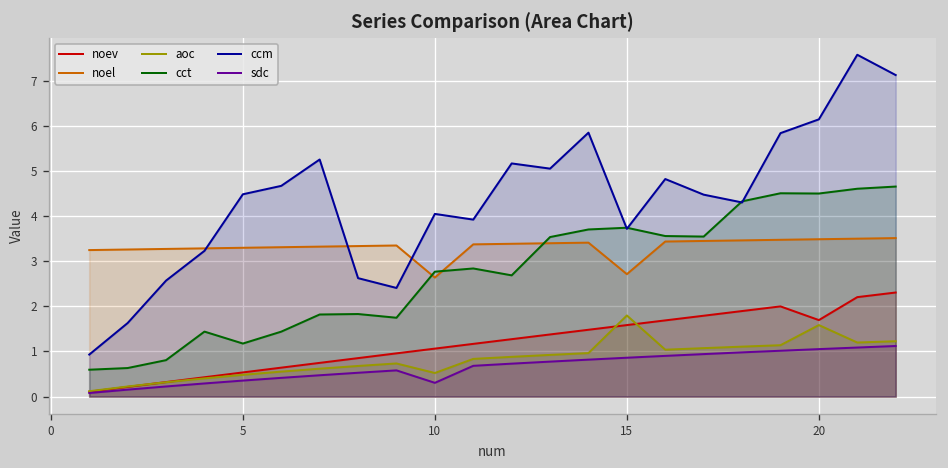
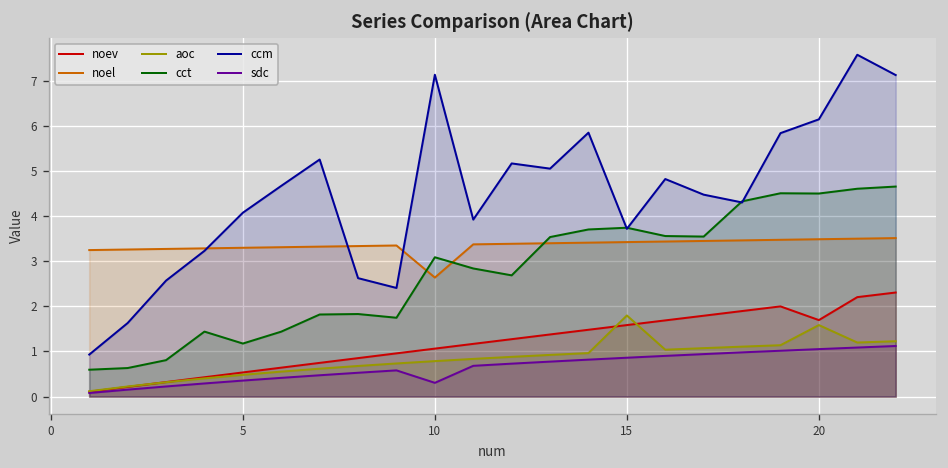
  {
    "noev": {
      "10": 1.1,
      "15": 1.6,
      "20": 1.7
    },
    "noel": {
      "5": 3.3,
      "10": 2.6,
-     "15": 2.7,
+     "15": 3.4,
      "20": 3.5
    },
    "aoc": {
-     "10": 0.5,
+     "10": 0.8,
      "15": 1.8,
      "20": 1.6
    },
    "cct": {
      "5": 1.2,
-     "10": 2.8,
+     "10": 3.1,
      "20": 4.5
    },
    "ccm": {
-     "5": 4.5,
-     "10": 4.0,
+     "5": 4.1,
+     "10": 7.1,
      "20": 6.1
    },
    "sdc": {
      "5": 0.4,
      "10": 0.3,
      "15": 0.9,
      "20": 1.1
    }
  }
